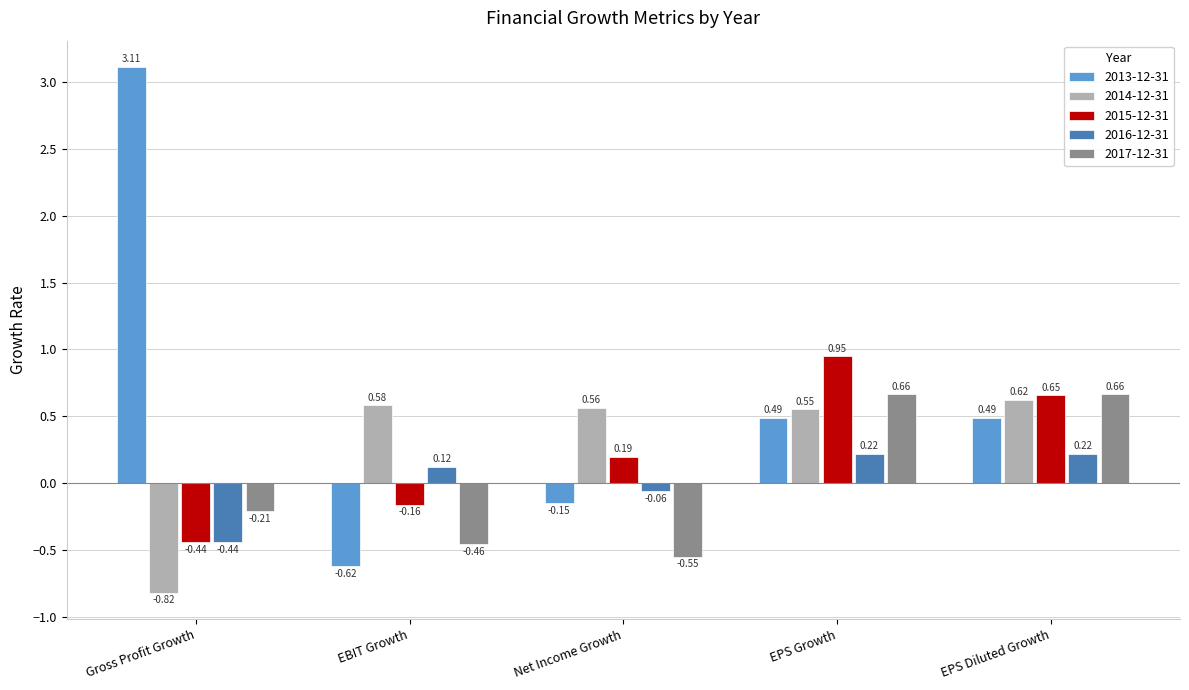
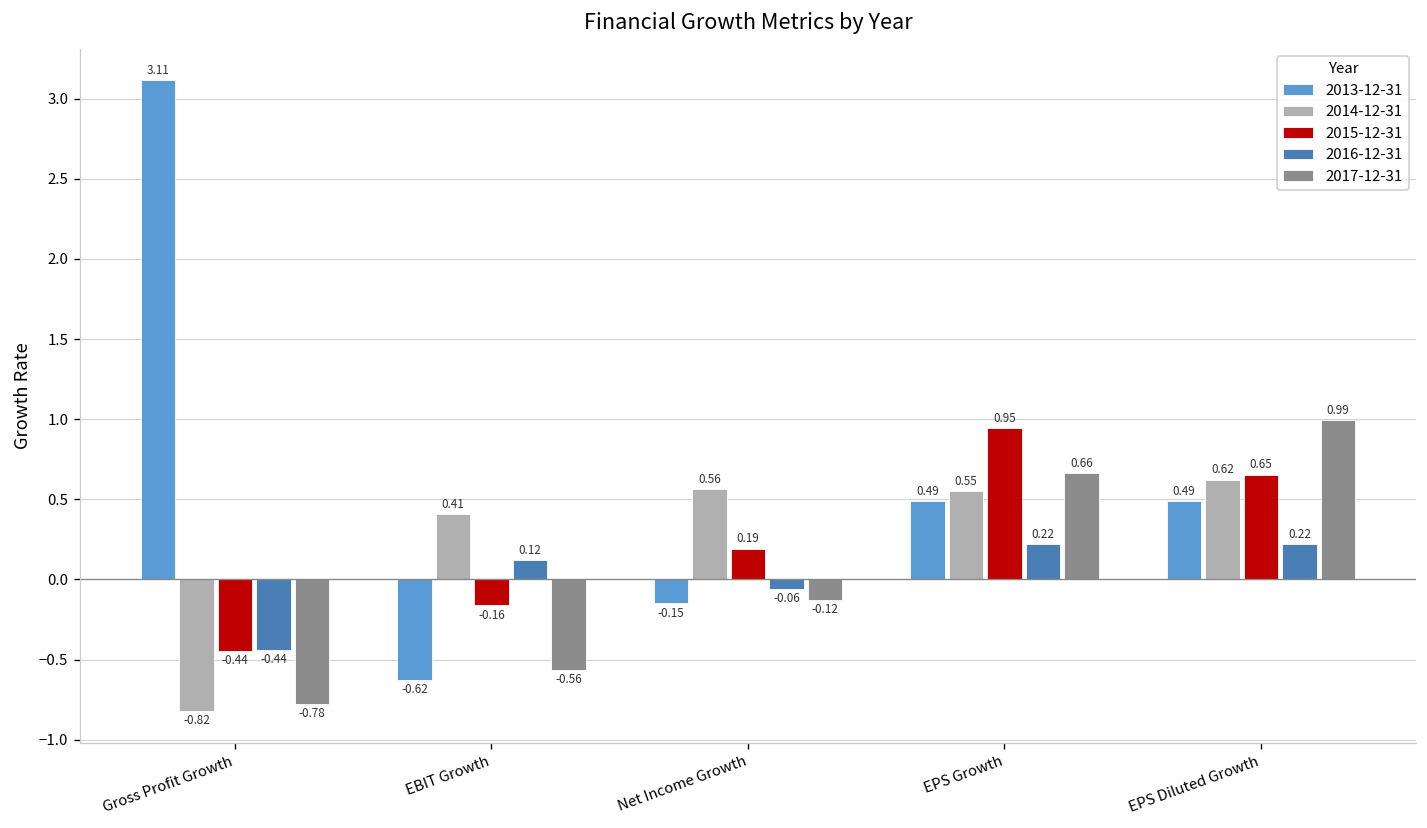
  {
    "2014-12-31": {
      "Gross Profit Growth": -0.82,
-     "EBIT Growth": 0.58,
+     "EBIT Growth": 0.41,
      "Net Income Growth": 0.56,
      "EPS Growth": 0.55,
      "EPS Diluted Growth": 0.62
    },
    "2015-12-31": {
      "Gross Profit Growth": -0.44,
      "EBIT Growth": -0.16,
      "Net Income Growth": 0.19,
      "EPS Growth": 0.95,
      "EPS Diluted Growth": 0.65
    },
    "2017-12-31": {
-     "Gross Profit Growth": -0.21,
-     "EBIT Growth": -0.46,
-     "Net Income Growth": -0.55,
+     "Gross Profit Growth": -0.78,
+     "EBIT Growth": -0.56,
+     "Net Income Growth": -0.12,
      "EPS Growth": 0.66,
-     "EPS Diluted Growth": 0.66
+     "EPS Diluted Growth": 0.99
    }
  }
